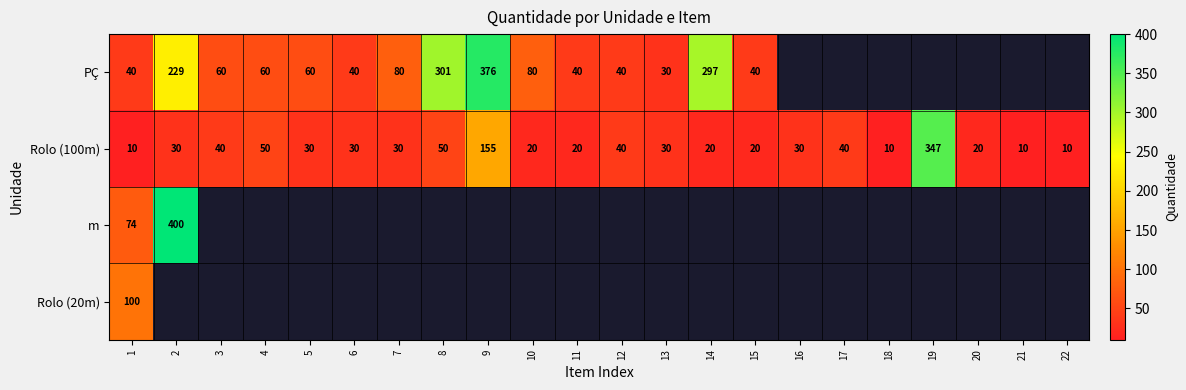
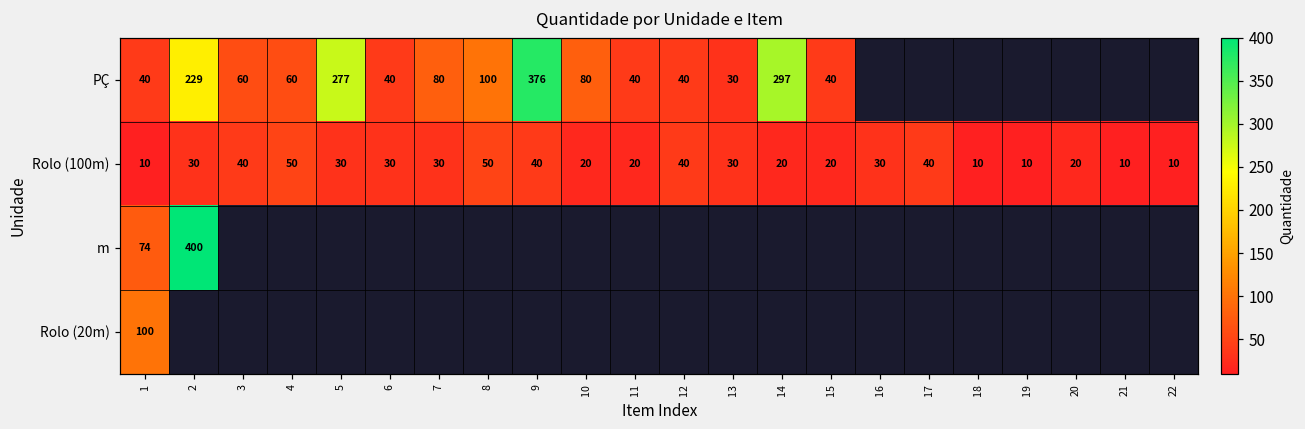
  {
    "PÇ": {
      "1": 40,
      "2": 229,
      "3": 60,
      "4": 60,
-     "5": 60,
+     "5": 277,
      "6": 40,
      "7": 80,
-     "8": 301,
+     "8": 100,
      "9": 376,
      "10": 80,
      "11": 40,
      "12": 40,
      "13": 30,
      "14": 297,
      "15": 40
    },
    "Rolo (100m)": {
      "1": 10,
      "2": 30,
      "3": 40,
      "4": 50,
      "5": 30,
      "6": 30,
      "7": 30,
      "8": 50,
-     "9": 155,
+     "9": 40,
      "10": 20,
      "11": 20,
      "12": 40,
      "13": 30,
      "14": 20,
      "15": 20,
      "16": 30,
      "17": 40,
      "18": 10,
-     "19": 347,
+     "19": 10,
      "20": 20,
      "21": 10,
      "22": 10
    },
    "m": {
      "1": 74,
      "2": 400
    },
    "Rolo (20m)": {
      "1": 100
    }
  }
